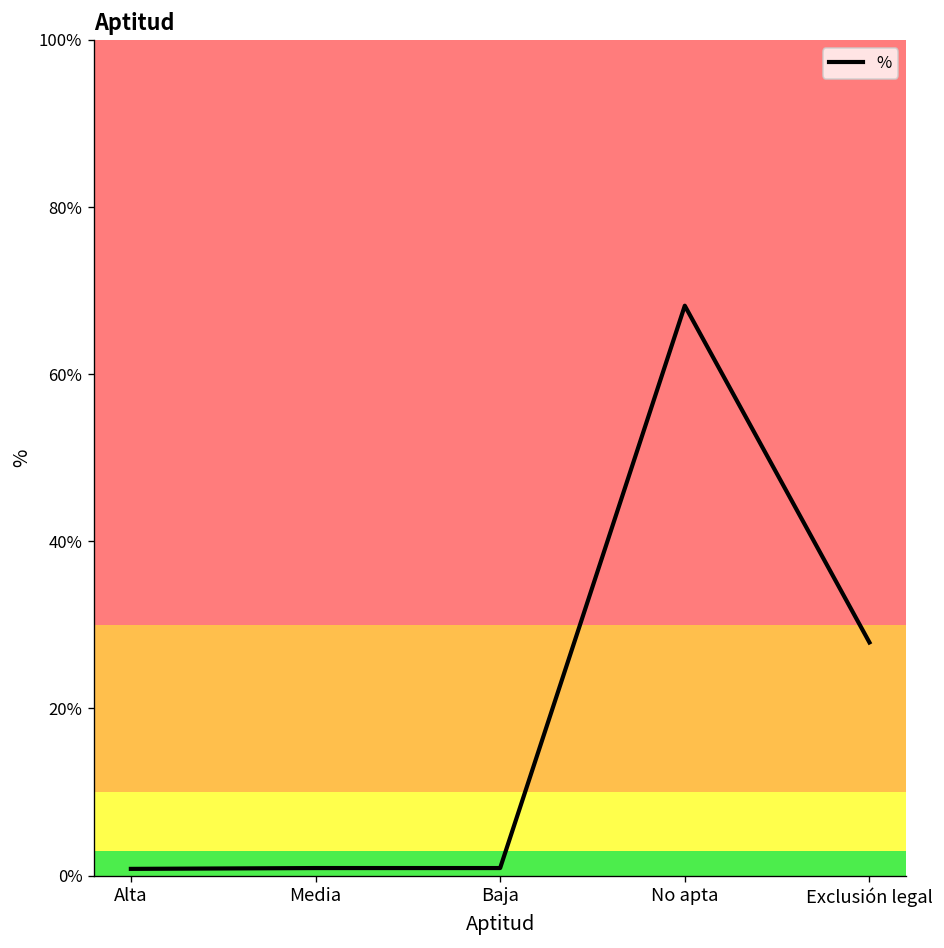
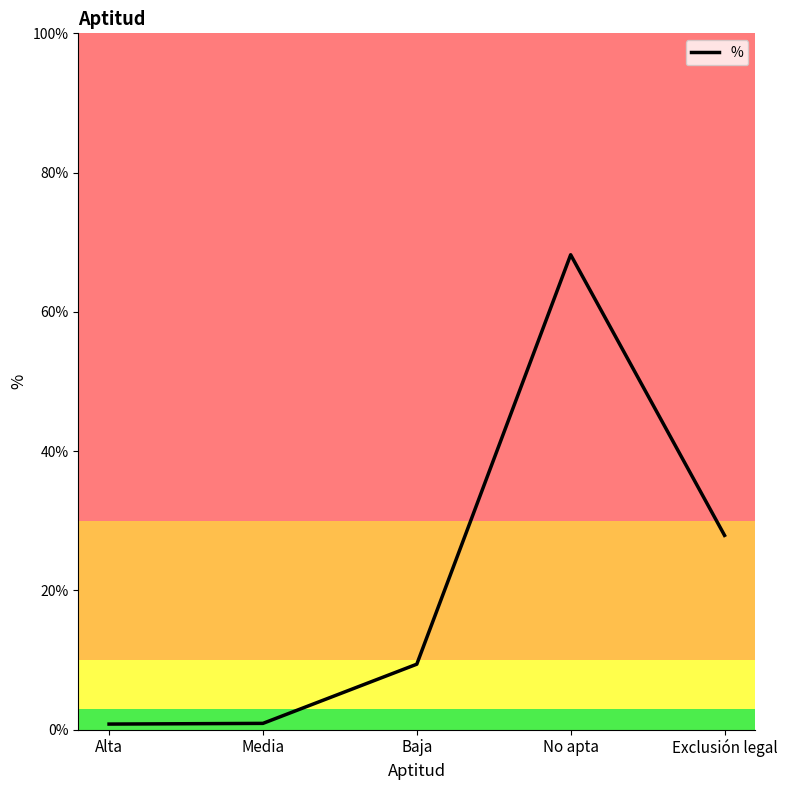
  {
    "Alta": "1%",
    "Media": "1%",
-   "Baja": "1%",
+   "Baja": "9%",
    "No apta": "68%",
    "Exclusión legal": "28%"
  }
